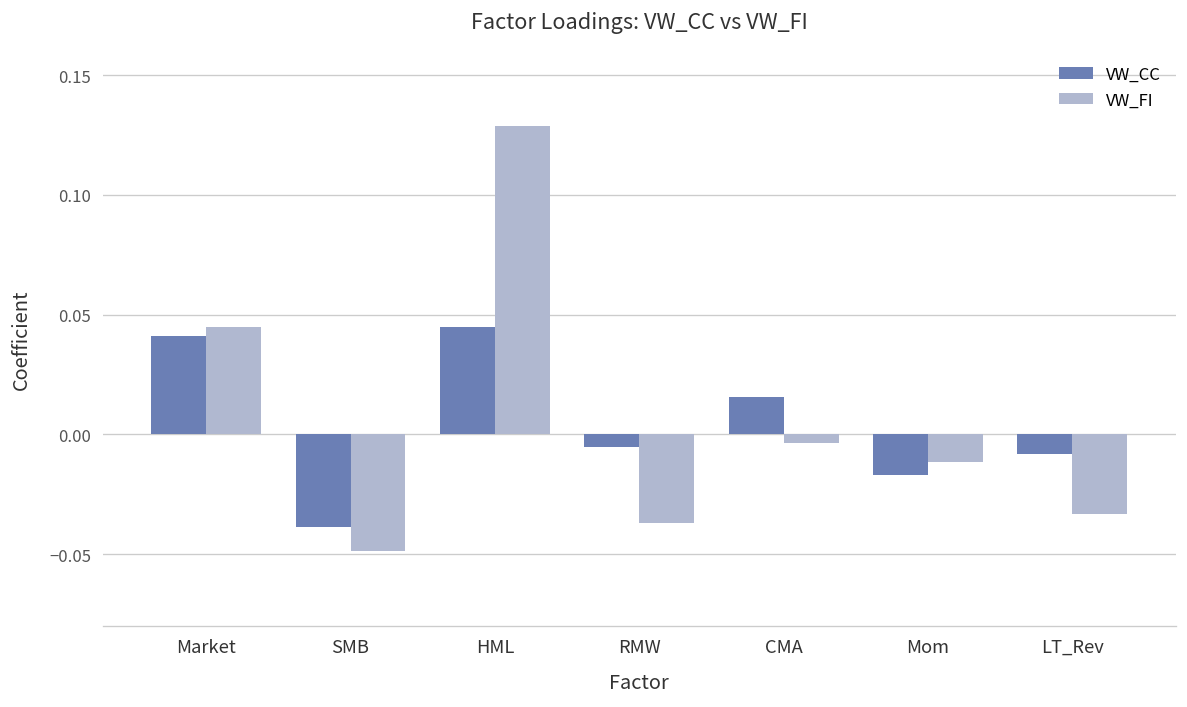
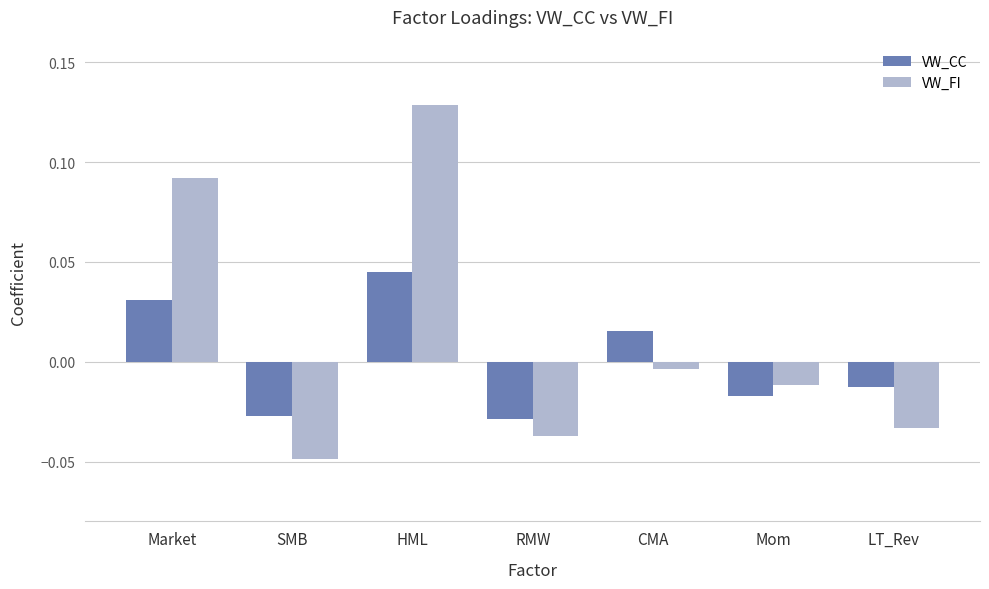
  {
    "VW_CC": {
-     "Market": 0.041,
-     "SMB": -0.039,
+     "Market": 0.031,
+     "SMB": -0.027,
      "HML": 0.045,
-     "RMW": -0.005,
+     "RMW": -0.029,
      "CMA": 0.015,
      "Mom": -0.017,
-     "LT_Rev": -0.008
+     "LT_Rev": -0.013
    },
    "VW_FI": {
-     "Market": 0.045,
+     "Market": 0.092,
      "SMB": -0.049,
      "HML": 0.129,
      "RMW": -0.037,
      "CMA": -0.004,
      "Mom": -0.012,
      "LT_Rev": -0.033
    }
  }
